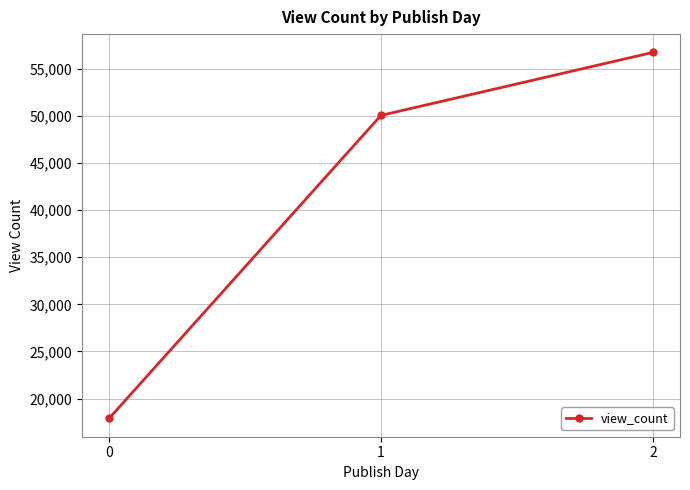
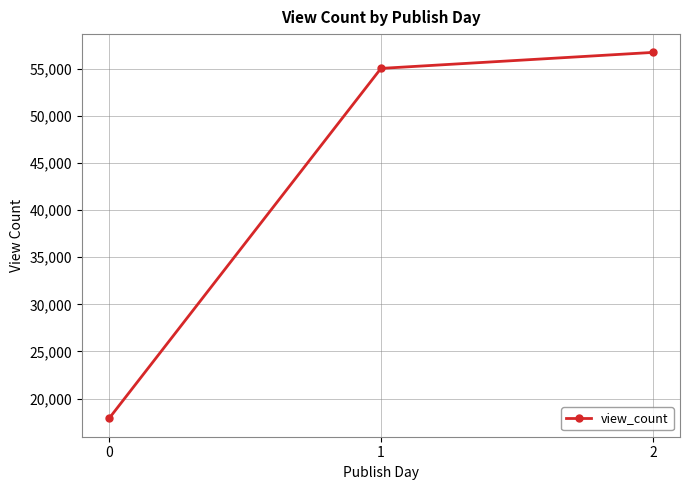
  {
    "0": "18,000",
-   "1": "50,000",
+   "1": "55,000",
    "2": "57,000"
  }
